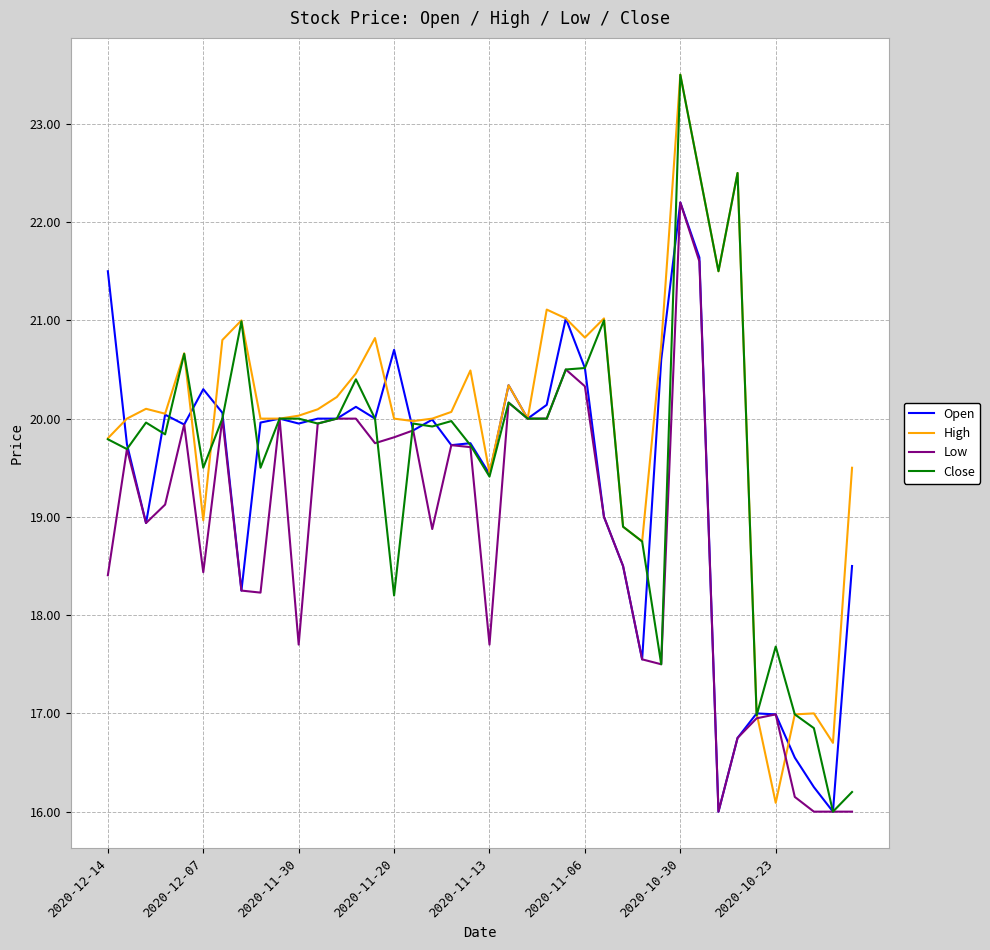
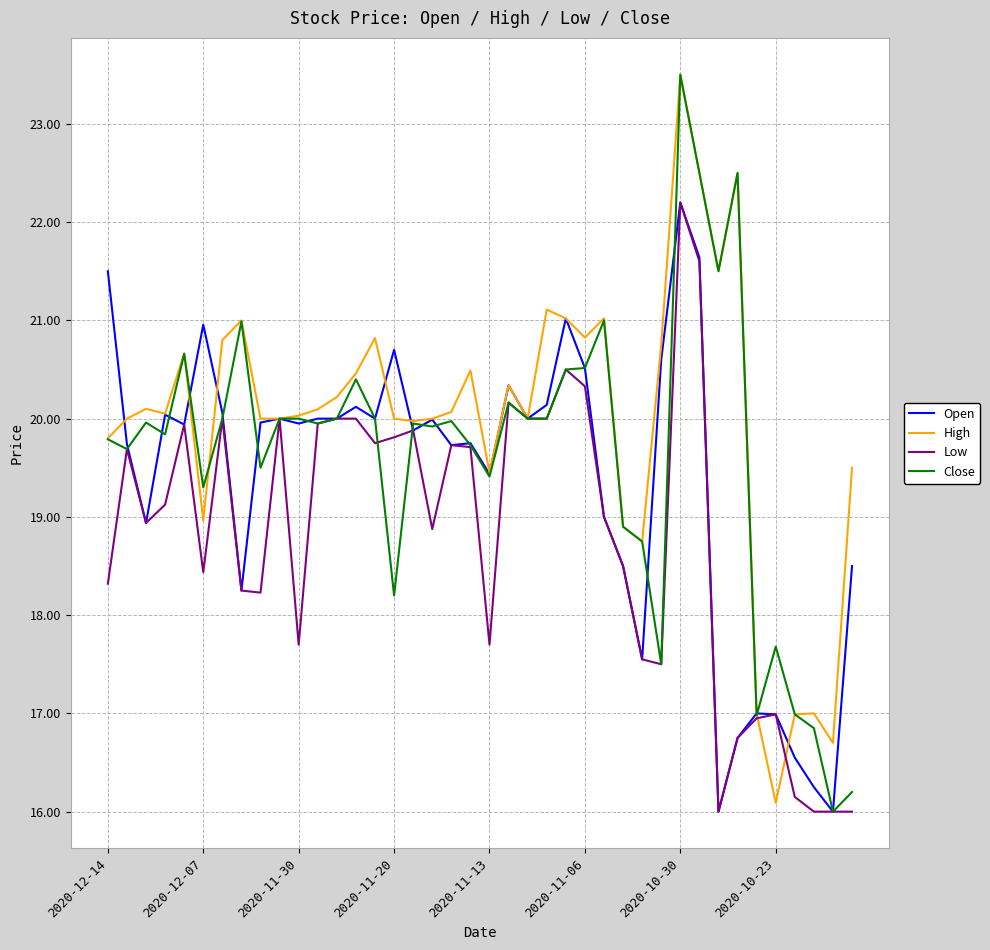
  {
    "Open": {
      "2020-12-14": 21.5,
-     "2020-12-07": 20.3,
+     "2020-12-07": 21.0,
      "2020-11-30": 20.0,
      "2020-11-20": 20.7
    },
    "High": {
      "2020-12-07": 19.0,
      "2020-11-30": 20.0,
      "2020-11-20": 20.0,
      "2020-11-06": 20.8,
      "2020-10-23": 16.1
    },
    "Low": {
-     "2020-12-14": 18.4,
+     "2020-12-14": 18.3,
      "2020-12-07": 18.4,
      "2020-11-30": 17.7,
      "2020-11-20": 19.8,
      "2020-11-13": 17.7,
      "2020-11-06": 20.3
    },
    "Close": {
-     "2020-12-07": 19.5,
+     "2020-12-07": 19.3,
      "2020-11-30": 20.0,
      "2020-11-20": 18.2,
      "2020-11-13": 19.4,
      "2020-10-23": 17.7
    }
  }
